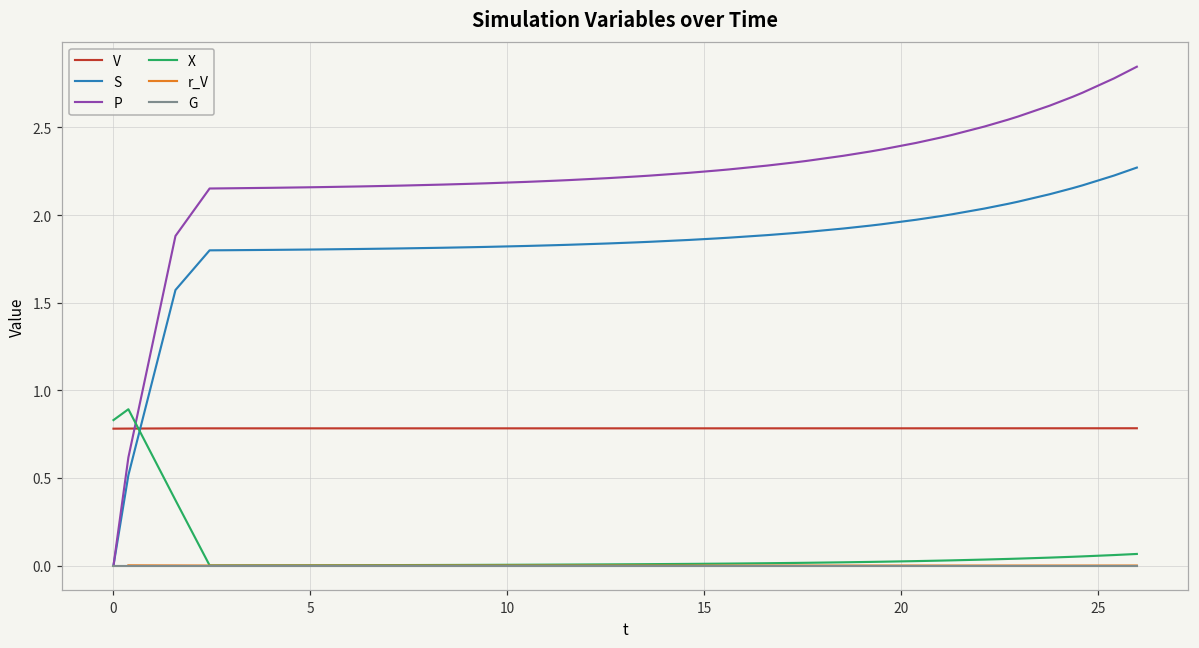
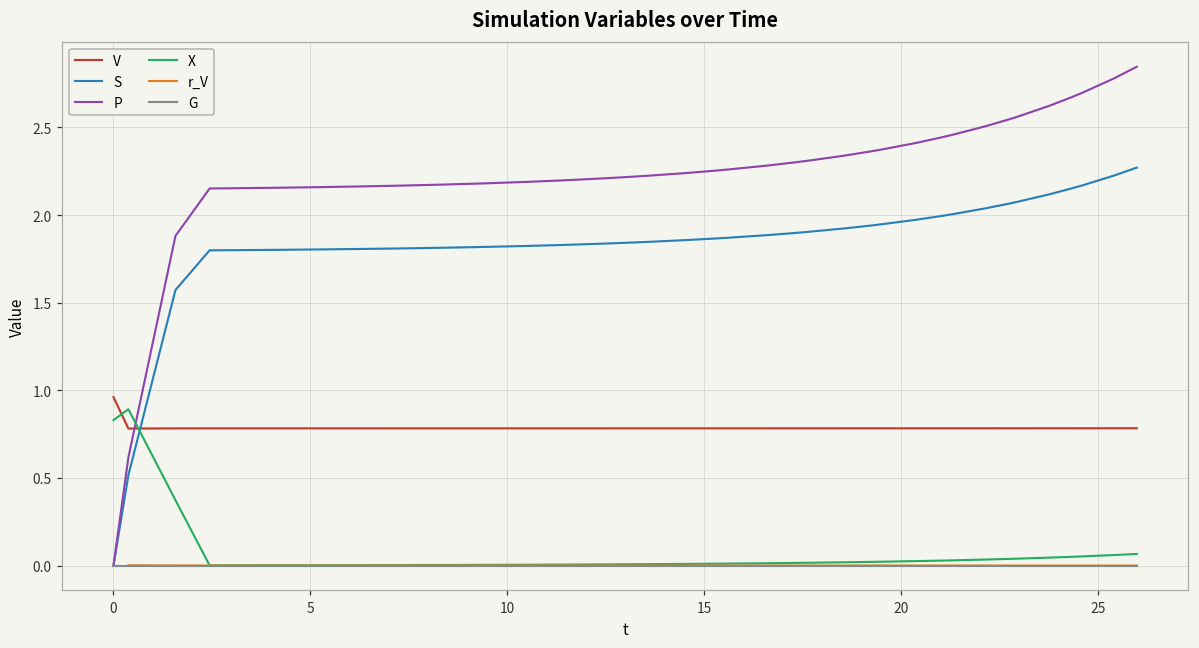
  {
    "V": {
-     "0": 0.78
+     "0": 0.96
    },
    "X": {
      "0": 0.83
    }
  }
